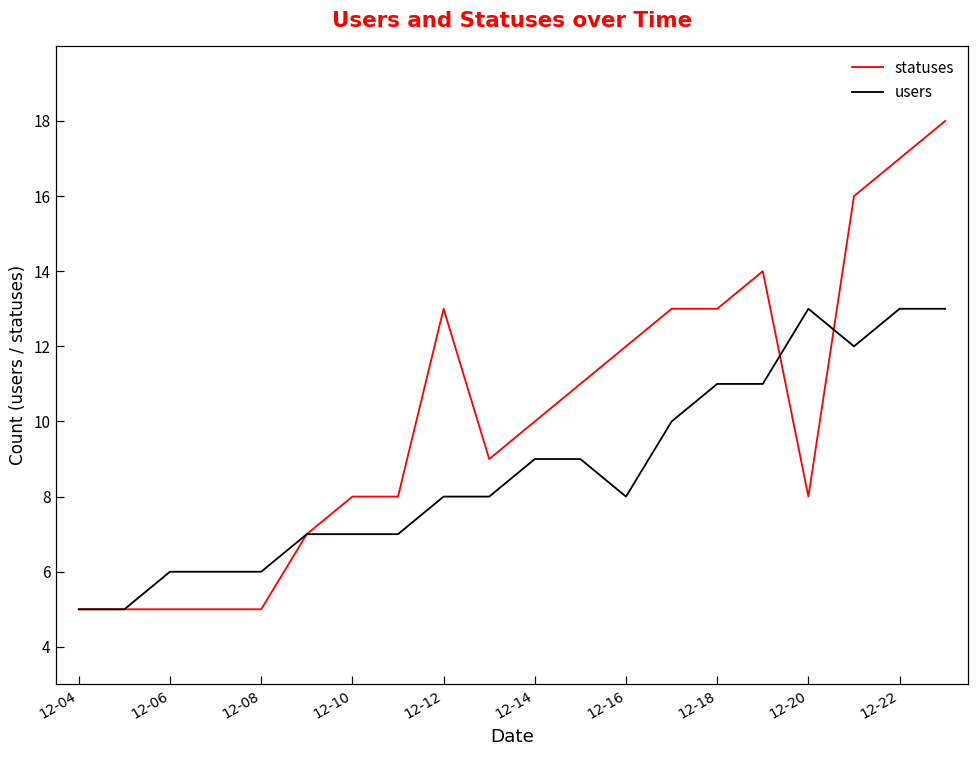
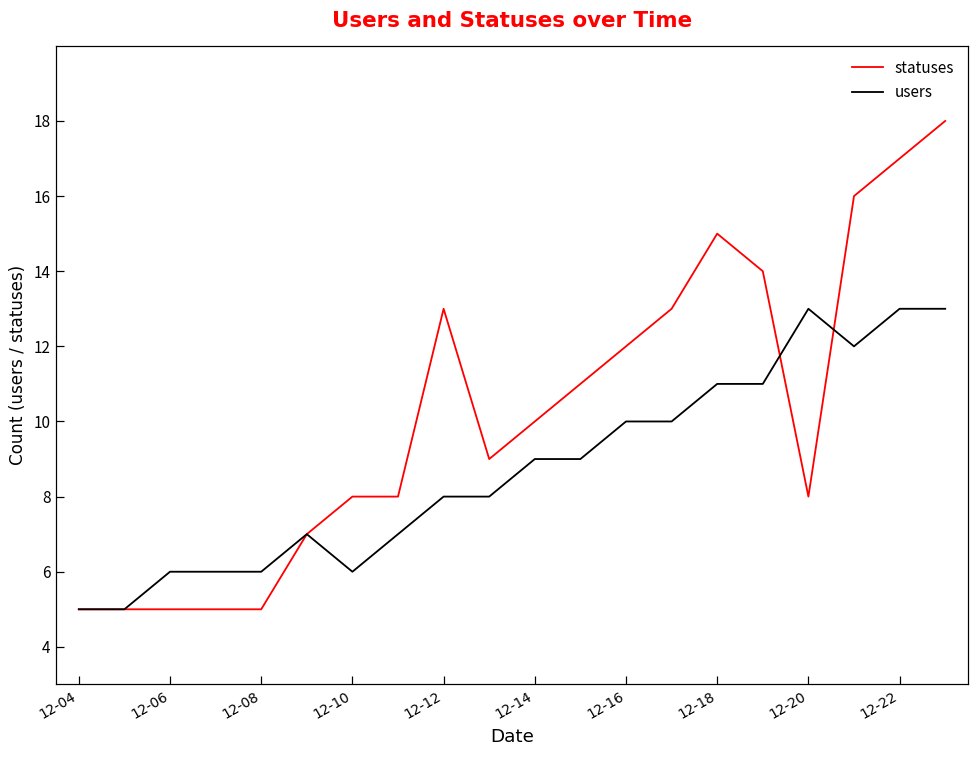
  {
    "statuses": {
      "12-06": 5,
      "12-08": 5,
      "12-10": 8,
      "12-12": 13,
      "12-14": 10,
      "12-16": 12,
-     "12-18": 13,
+     "12-18": 15,
      "12-20": 8,
      "12-22": 17
    },
    "users": {
      "12-06": 6,
      "12-08": 6,
-     "12-10": 7,
+     "12-10": 6,
      "12-12": 8,
      "12-14": 9,
-     "12-16": 8,
+     "12-16": 10,
      "12-18": 11,
      "12-20": 13,
      "12-22": 13
    }
  }
